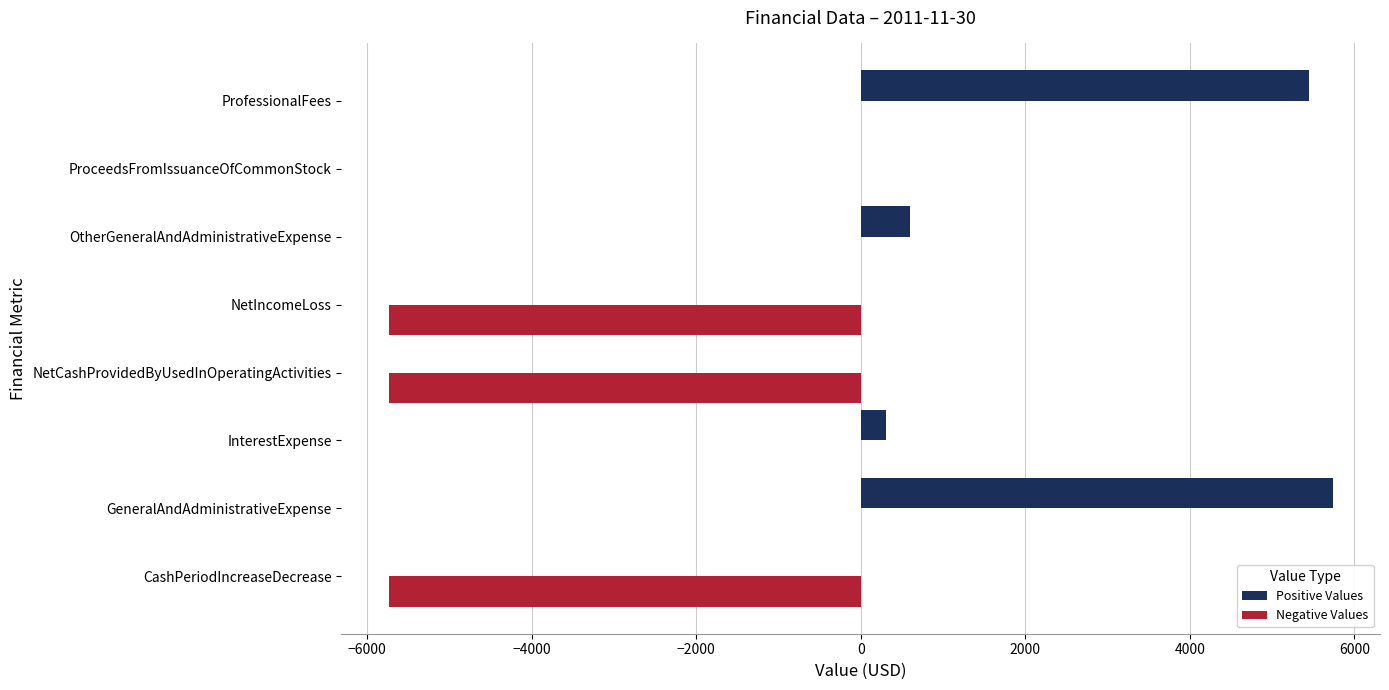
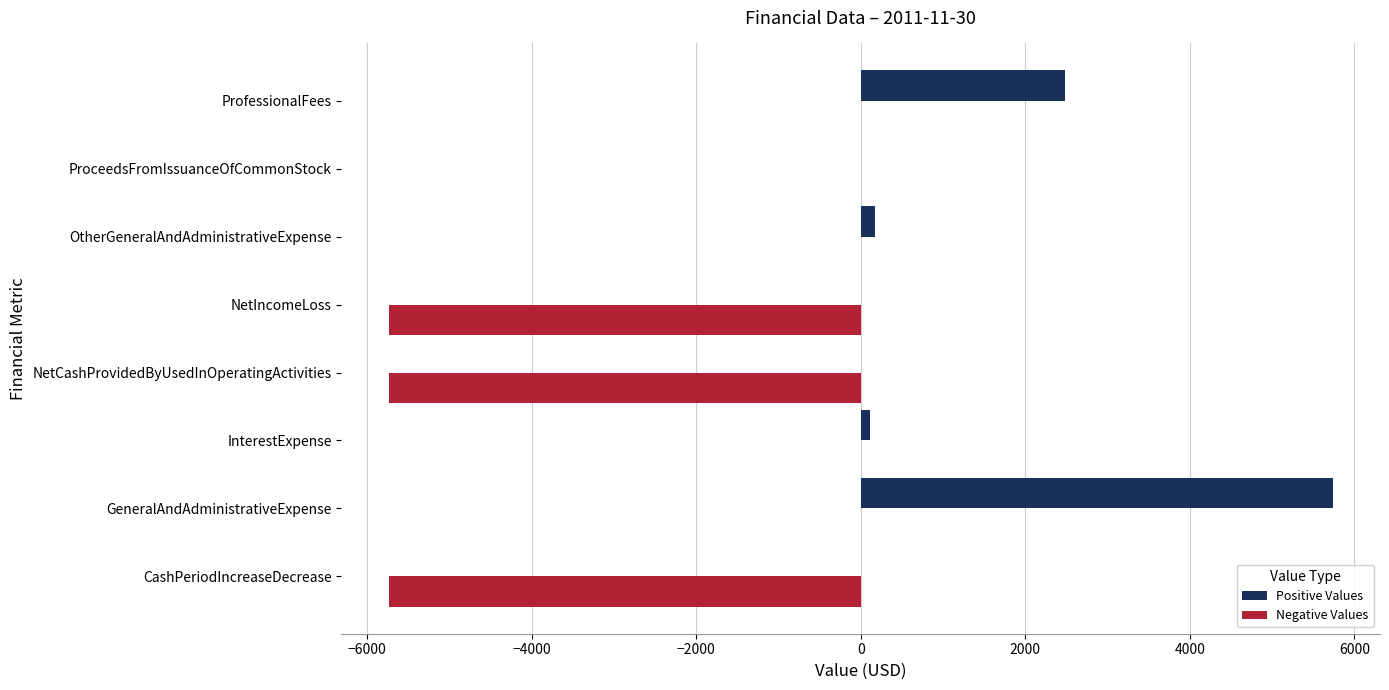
  {
    "Positive Values": {
-     "ProfessionalFees": 5500,
+     "ProfessionalFees": 2500,
      "ProceedsFromIssuanceOfCommonStock": 0,
-     "OtherGeneralAndAdministrativeExpense": 600,
+     "OtherGeneralAndAdministrativeExpense": 200,
      "NetIncomeLoss": 0,
      "NetCashProvidedByUsedInOperatingActivities": 0,
-     "InterestExpense": 300,
+     "InterestExpense": 100,
      "GeneralAndAdministrativeExpense": 5700,
      "CashPeriodIncreaseDecrease": 0
    },
    "Negative Values": {
      "ProfessionalFees": 0,
      "ProceedsFromIssuanceOfCommonStock": 0,
      "OtherGeneralAndAdministrativeExpense": 0,
      "NetIncomeLoss": -5700,
      "NetCashProvidedByUsedInOperatingActivities": -5700,
      "InterestExpense": 0,
      "GeneralAndAdministrativeExpense": 0,
      "CashPeriodIncreaseDecrease": -5700
    }
  }
